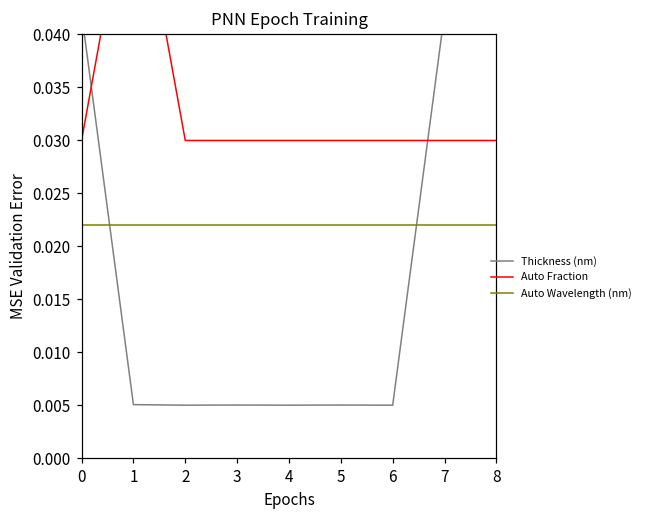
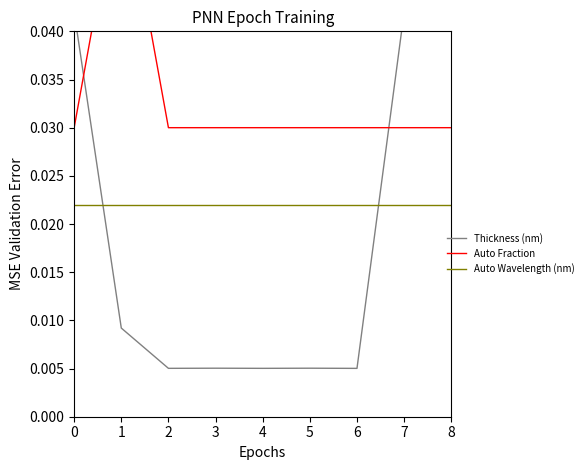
  {
    "Thickness (nm)": {
-     "1": 0.005,
+     "1": 0.009,
      "2": 0.005,
      "3": 0.005,
      "4": 0.005,
      "5": 0.005,
      "6": 0.005
    },
    "Auto Fraction": {
      "0": 0.030,
      "2": 0.030,
      "3": 0.030,
      "4": 0.030,
      "5": 0.030,
      "6": 0.030,
      "7": 0.030,
      "8": 0.030
    },
    "Auto Wavelength (nm)": {
      "0": 0.022,
      "1": 0.022,
      "2": 0.022,
      "3": 0.022,
      "4": 0.022,
      "5": 0.022,
      "6": 0.022,
      "7": 0.022,
      "8": 0.022
    }
  }
